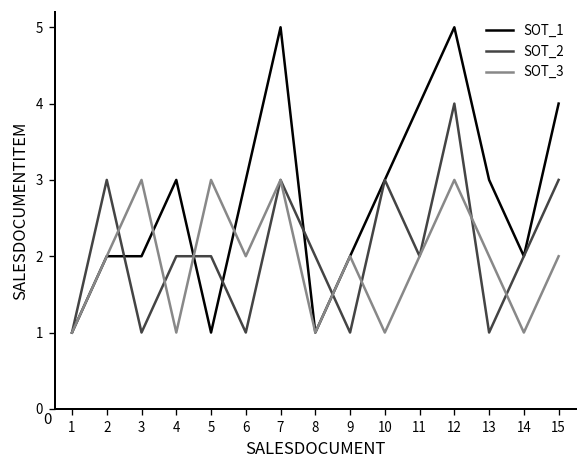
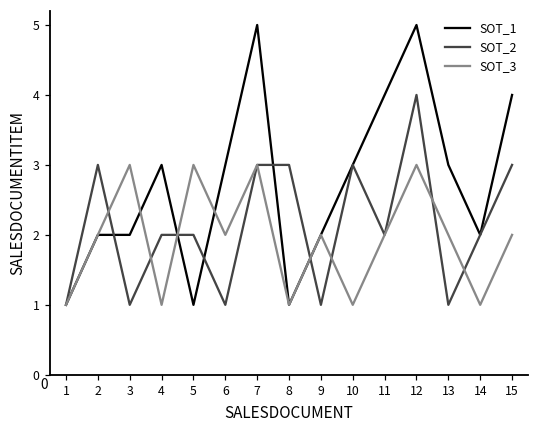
  {
    "SOT_1": {
      "3": 2,
      "4": 3,
      "5": 1,
      "6": 3,
      "7": 5,
      "11": 4,
      "12": 5,
      "13": 3,
      "15": 4
    },
    "SOT_2": {
      "2": 3,
      "3": 1,
      "4": 2,
      "5": 2,
      "6": 1,
-     "8": 2,
+     "8": 3,
      "9": 1,
      "12": 4,
      "13": 1,
      "15": 3
    },
    "SOT_3": {
      "3": 3,
      "4": 1,
      "5": 3,
      "6": 2,
      "10": 1,
      "12": 3,
      "13": 2,
      "14": 1,
      "15": 2
    }
  }
